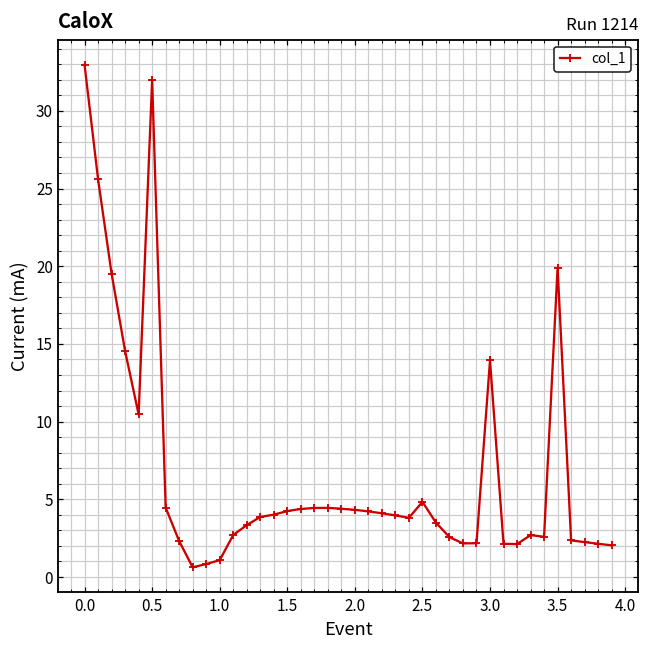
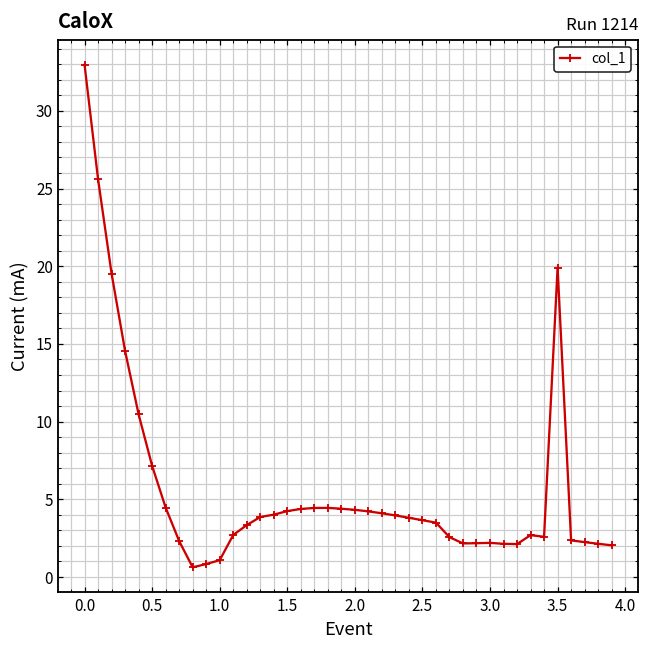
  {
    "0.0": 33.0,
-   "0.5": 32.0,
+   "0.5": 7.2,
    "1.0": 1.1,
    "1.5": 4.2,
    "2.0": 4.3,
-   "2.5": 4.8,
-   "3.0": 13.9,
+   "2.5": 3.7,
+   "3.0": 2.2,
    "3.5": 19.9
  }
